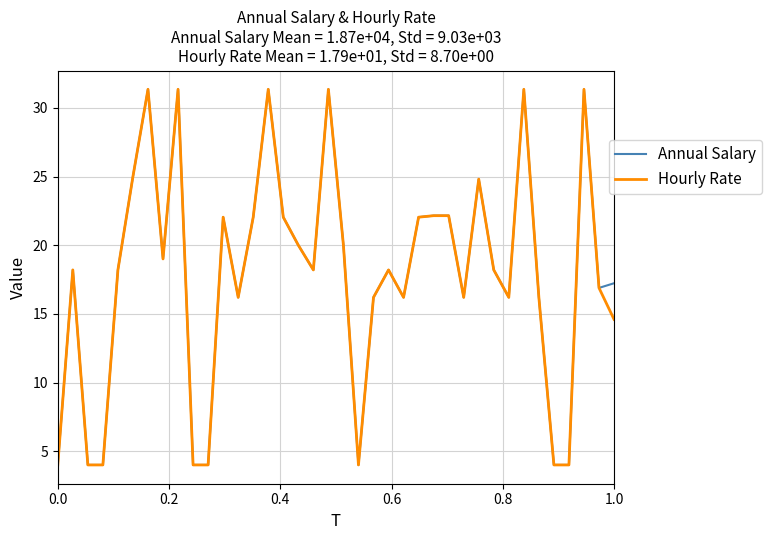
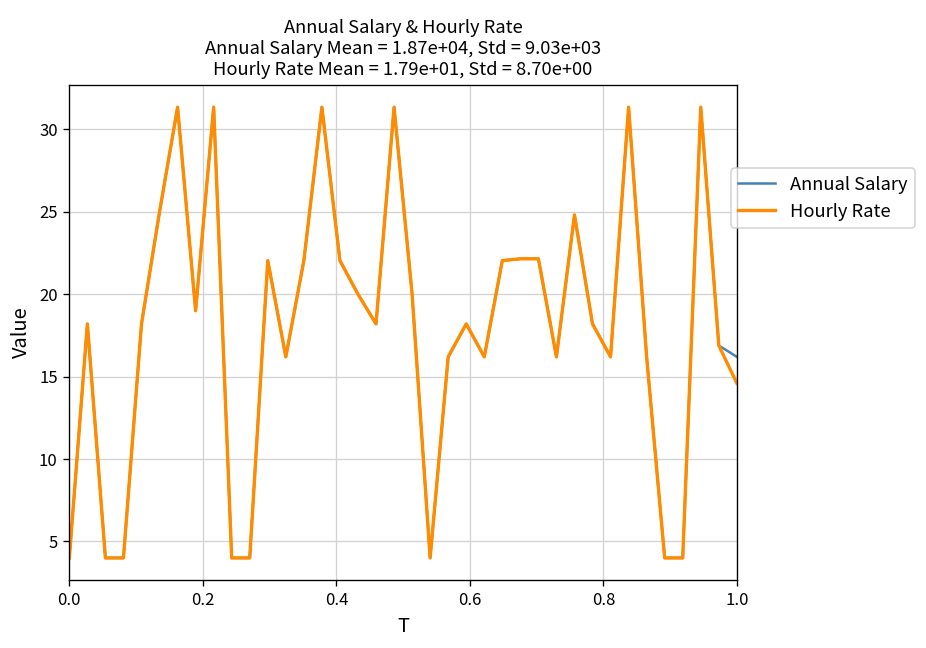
  {
    "Annual Salary": {
-     "1.0": 17.2
+     "1.0": 16.2
    },
    "Hourly Rate": {
      "1.0": 14.6
    }
  }
